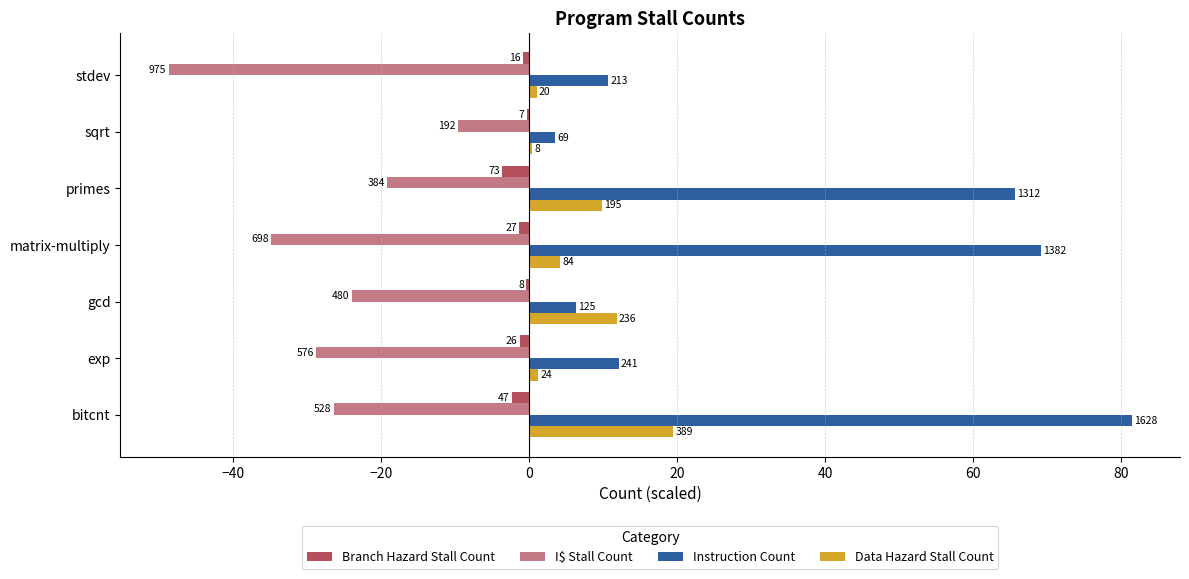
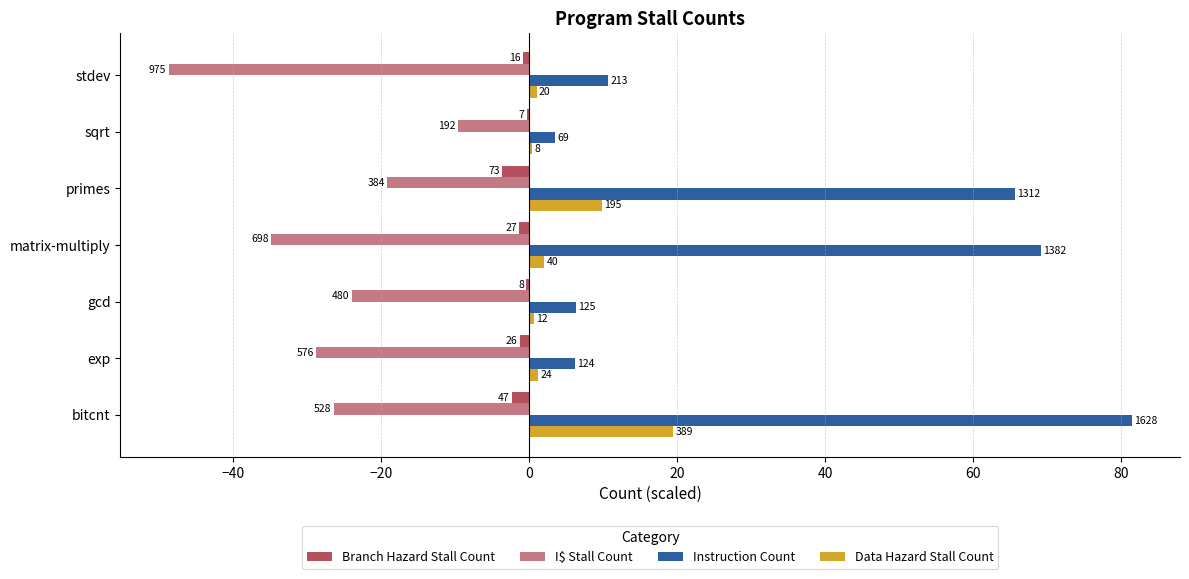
  {
    "Instruction Count": {
-     "exp": 241
+     "exp": 124
    },
    "Data Hazard Stall Count": {
-     "matrix-multiply": 84,
-     "gcd": 236
+     "matrix-multiply": 40,
+     "gcd": 12
    }
  }
